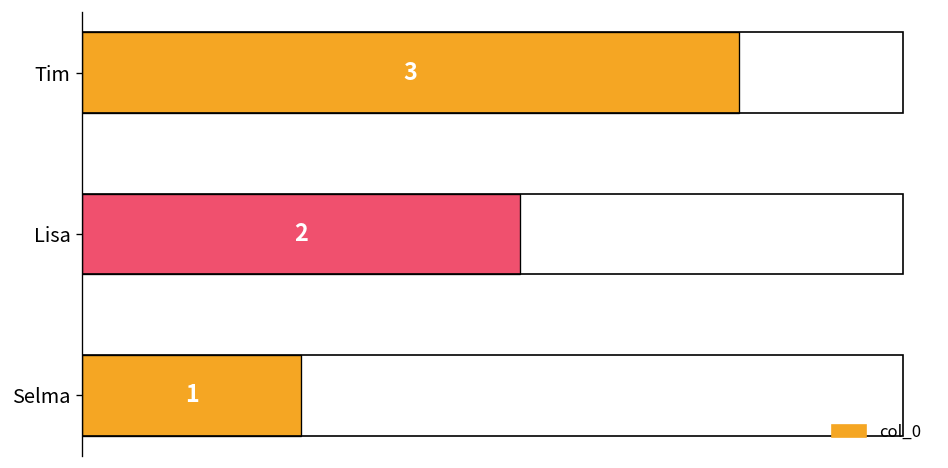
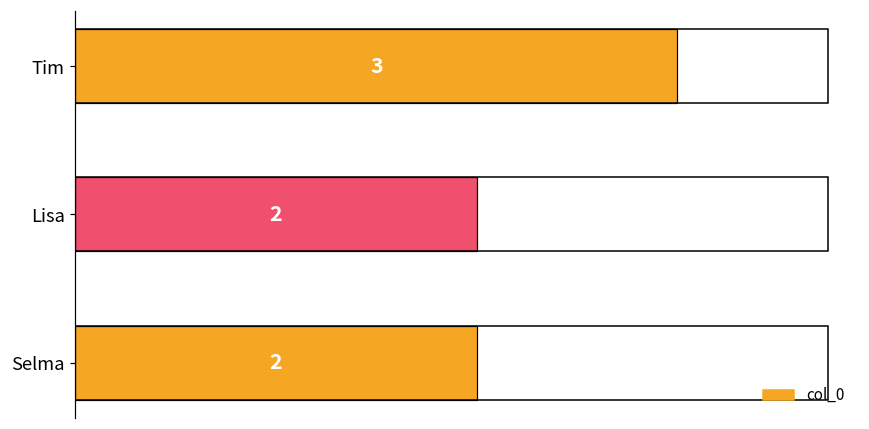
  {
    "Tim": 3,
    "Lisa": 2,
-   "Selma": 1
+   "Selma": 2
  }
